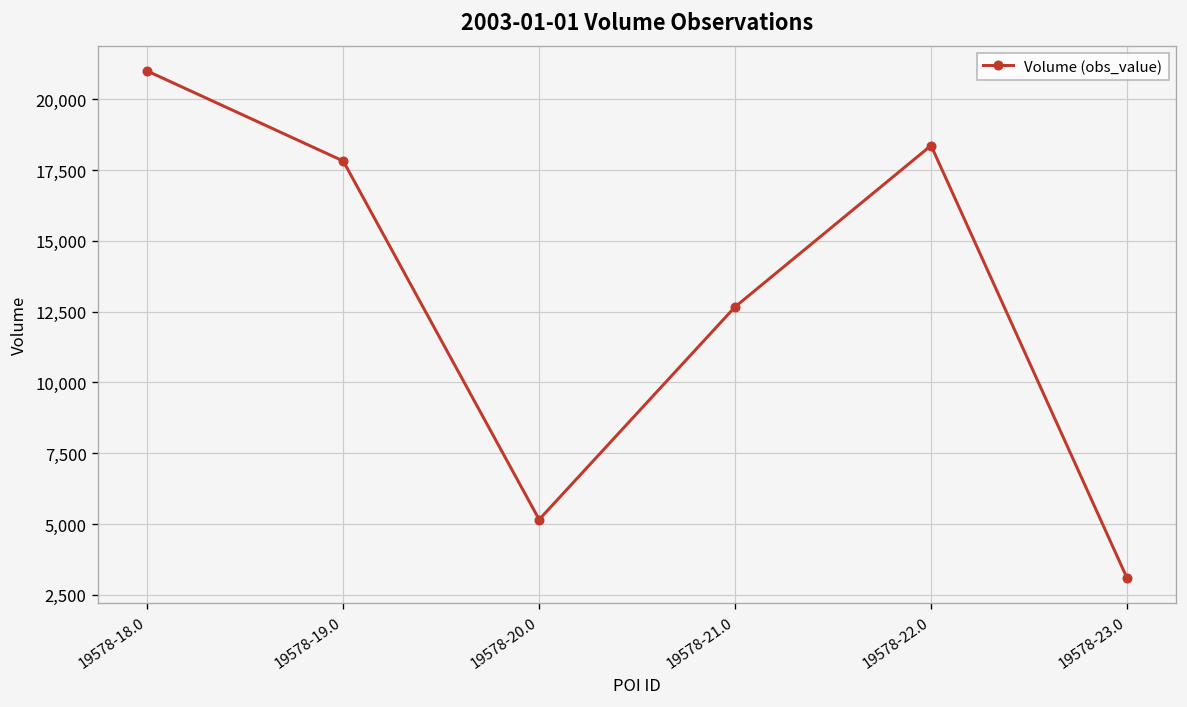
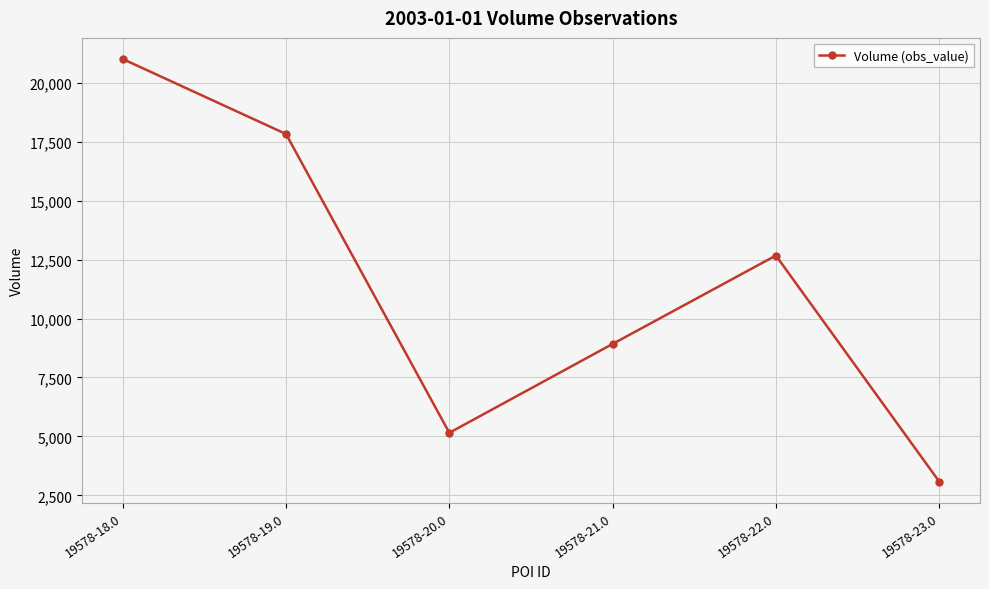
  {
    "19578-18.0": "21,000",
    "19578-19.0": "17,800",
    "19578-20.0": "5,200",
-   "19578-21.0": "12,700",
-   "19578-22.0": "18,400",
+   "19578-21.0": "8,900",
+   "19578-22.0": "12,700",
    "19578-23.0": "3,100"
  }
